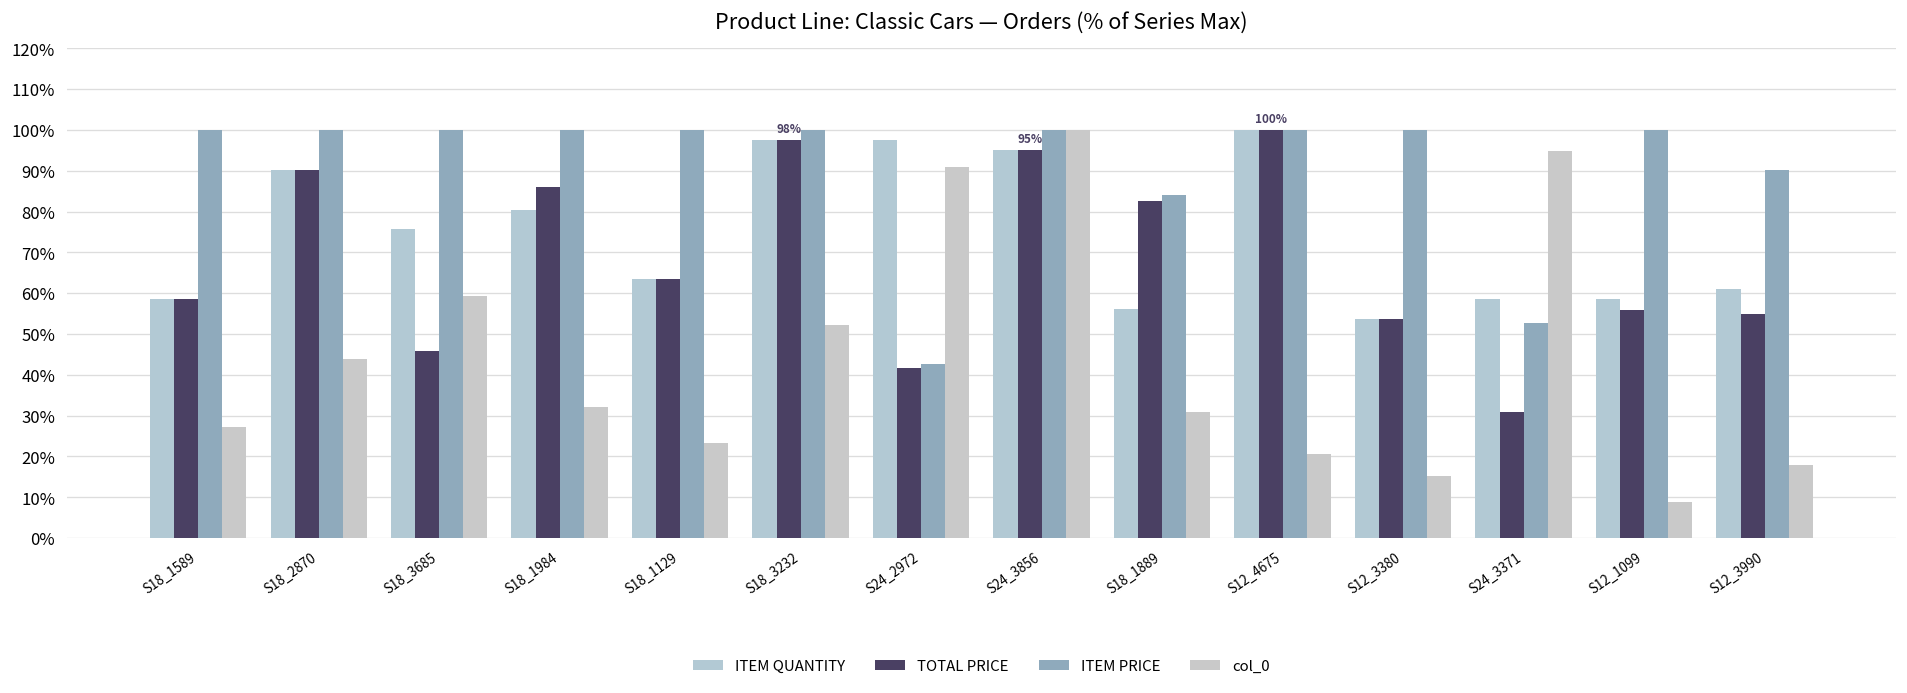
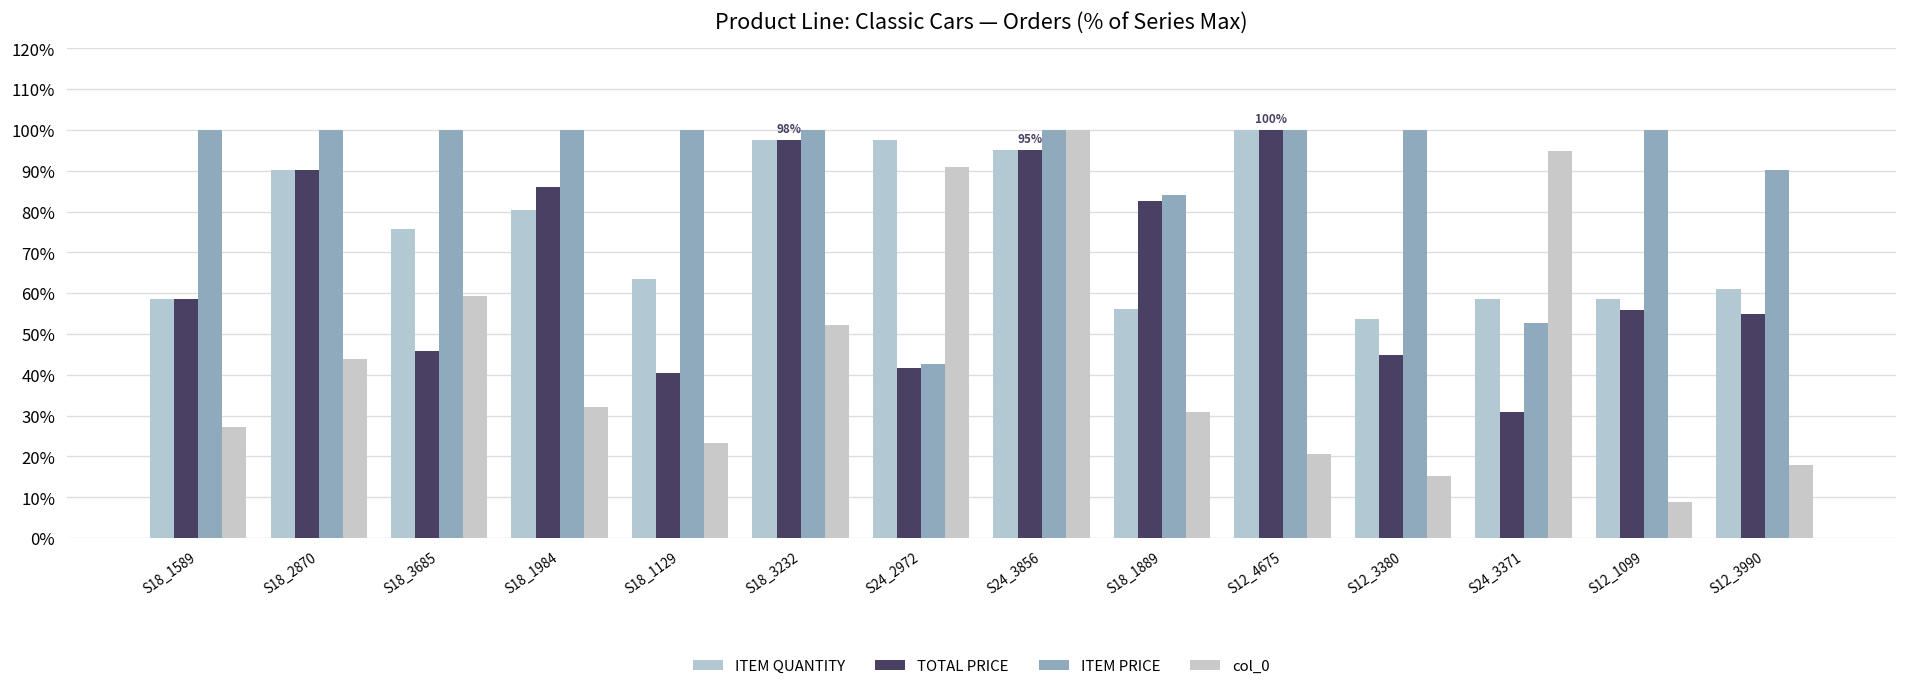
  {
    "TOTAL PRICE": {
      "S18_1589": "59%",
      "S18_2870": "90%",
      "S18_3685": "46%",
      "S18_1984": "86%",
-     "S18_1129": "63%",
+     "S18_1129": "40%",
      "S24_2972": "42%",
      "S18_1889": "83%",
-     "S12_3380": "54%",
+     "S12_3380": "45%",
      "S24_3371": "31%",
      "S12_1099": "56%",
      "S12_3990": "55%"
    }
  }
